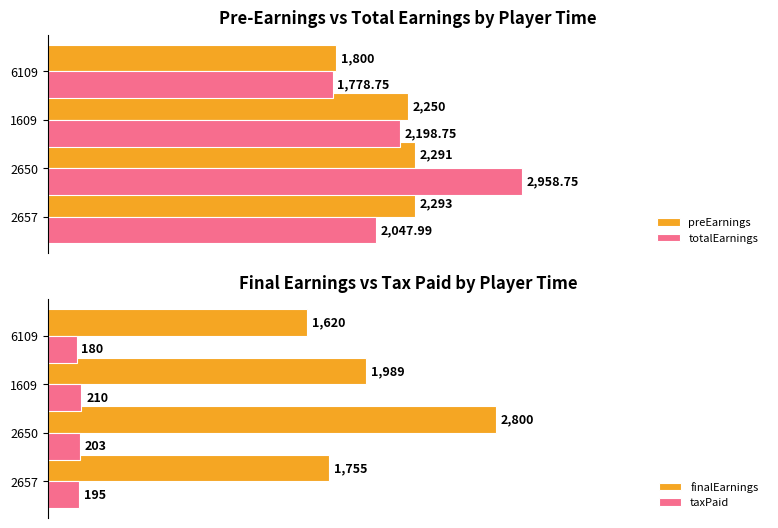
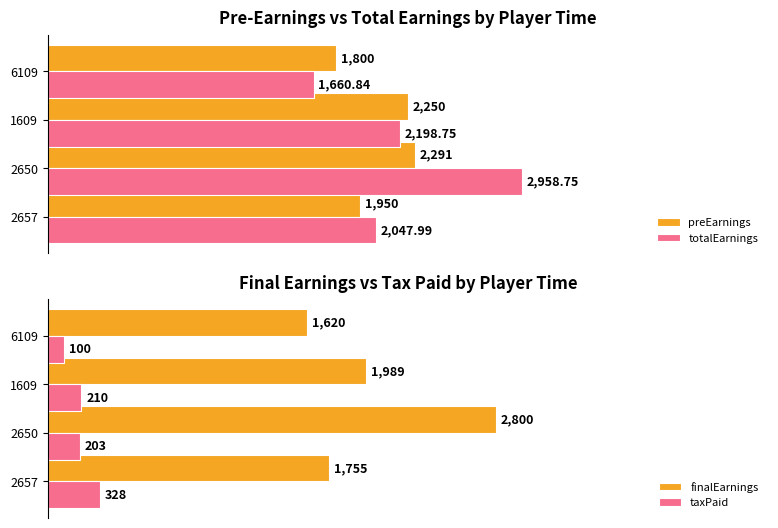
  {
    "Pre-Earnings vs Total Earnings by Player Time": {
      "preEarnings": {
        "6109": "1,800",
        "1609": "2,250",
        "2650": "2,291",
-       "2657": "2,293"
+       "2657": "1,950"
      },
      "totalEarnings": {
-       "6109": "1,778.75",
+       "6109": "1,660.84",
        "1609": "2,198.75",
        "2650": "2,958.75",
        "2657": "2,047.99"
      }
    },
    "Final Earnings vs Tax Paid by Player Time": {
      "finalEarnings": {
        "6109": "1,620",
        "1609": "1,989",
        "2650": "2,800",
        "2657": "1,755"
      },
      "taxPaid": {
-       "6109": "180",
+       "6109": "100",
        "1609": "210",
        "2650": "203",
-       "2657": "195"
+       "2657": "328"
      }
    }
  }
